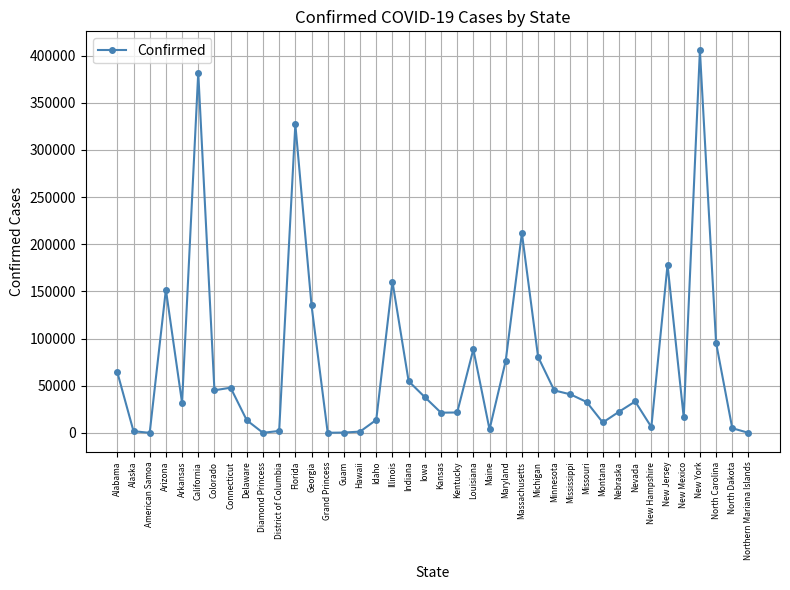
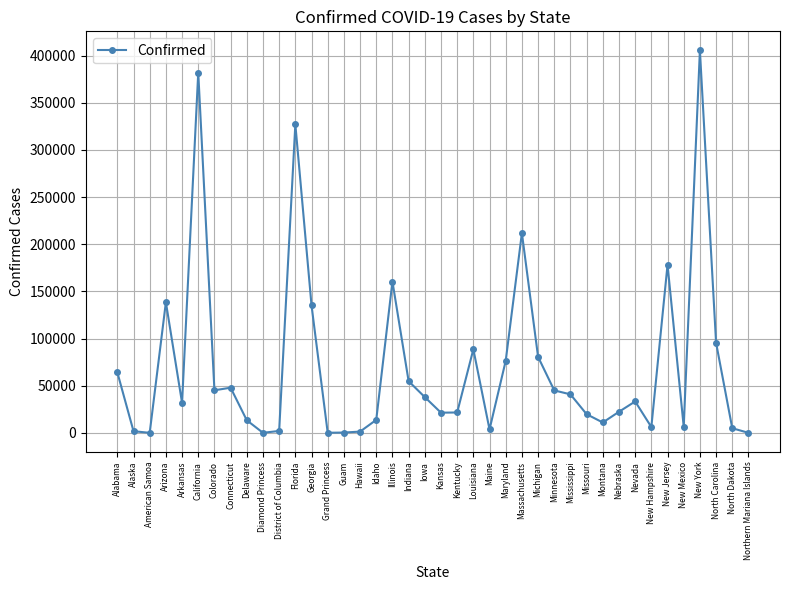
  {
    "Alabama": 60000,
    "Alaska": 0,
    "American Samoa": 0,
-   "Arizona": 150000,
+   "Arizona": 140000,
    "Arkansas": 30000,
    "California": 380000,
    "Colorado": 50000,
    "Connecticut": 50000,
    "Delaware": 10000,
    "Diamond Princess": 0,
    "District of Columbia": 0,
    "Florida": 330000,
    "Georgia": 140000,
    "Grand Princess": 0,
    "Guam": 0,
    "Hawaii": 0,
    "Idaho": 10000,
    "Illinois": 160000,
    "Indiana": 50000,
    "Iowa": 40000,
    "Kansas": 20000,
    "Kentucky": 20000,
    "Louisiana": 90000,
    "Maine": 0,
    "Maryland": 80000,
    "Massachusetts": 210000,
    "Michigan": 80000,
    "Minnesota": 50000,
    "Mississippi": 40000,
-   "Missouri": 30000,
+   "Missouri": 20000,
    "Montana": 10000,
    "Nebraska": 20000,
    "Nevada": 30000,
    "New Hampshire": 10000,
    "New Jersey": 180000,
-   "New Mexico": 20000,
+   "New Mexico": 10000,
    "New York": 410000,
    "North Carolina": 100000,
    "North Dakota": 0,
    "Northern Mariana Islands": 0
  }
